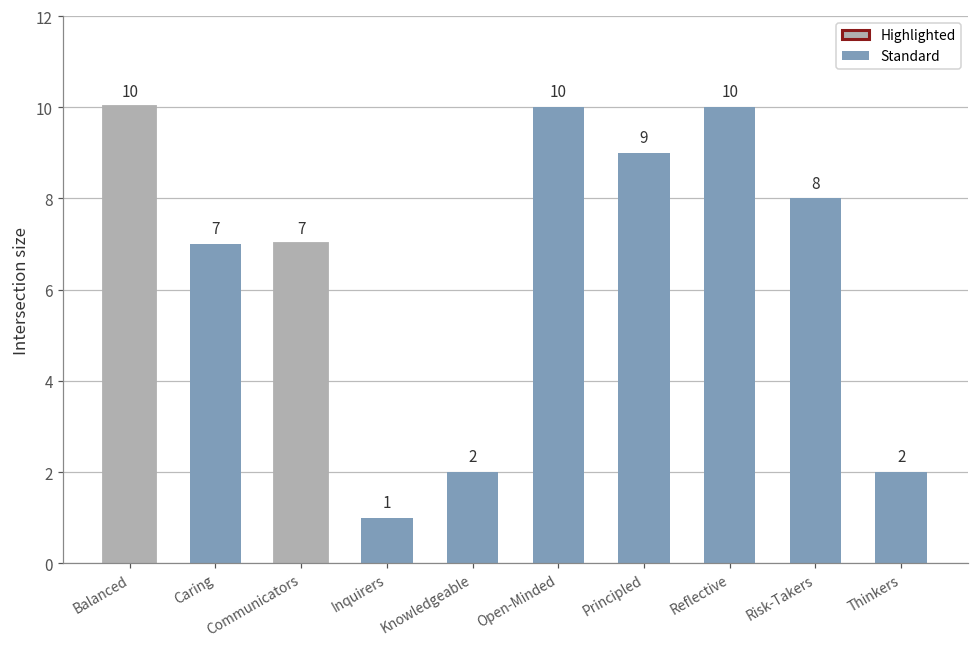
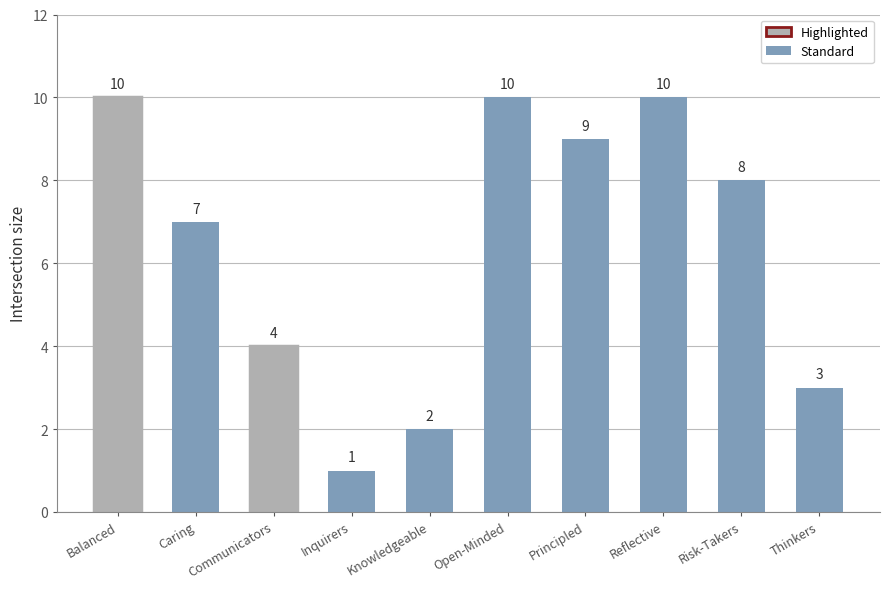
  {
    "Balanced": 10,
    "Caring": 7,
-   "Communicators": 7,
+   "Communicators": 4,
    "Inquirers": 1,
    "Knowledgeable": 2,
    "Open-Minded": 10,
    "Principled": 9,
    "Reflective": 10,
    "Risk-Takers": 8,
-   "Thinkers": 2
+   "Thinkers": 3
  }
